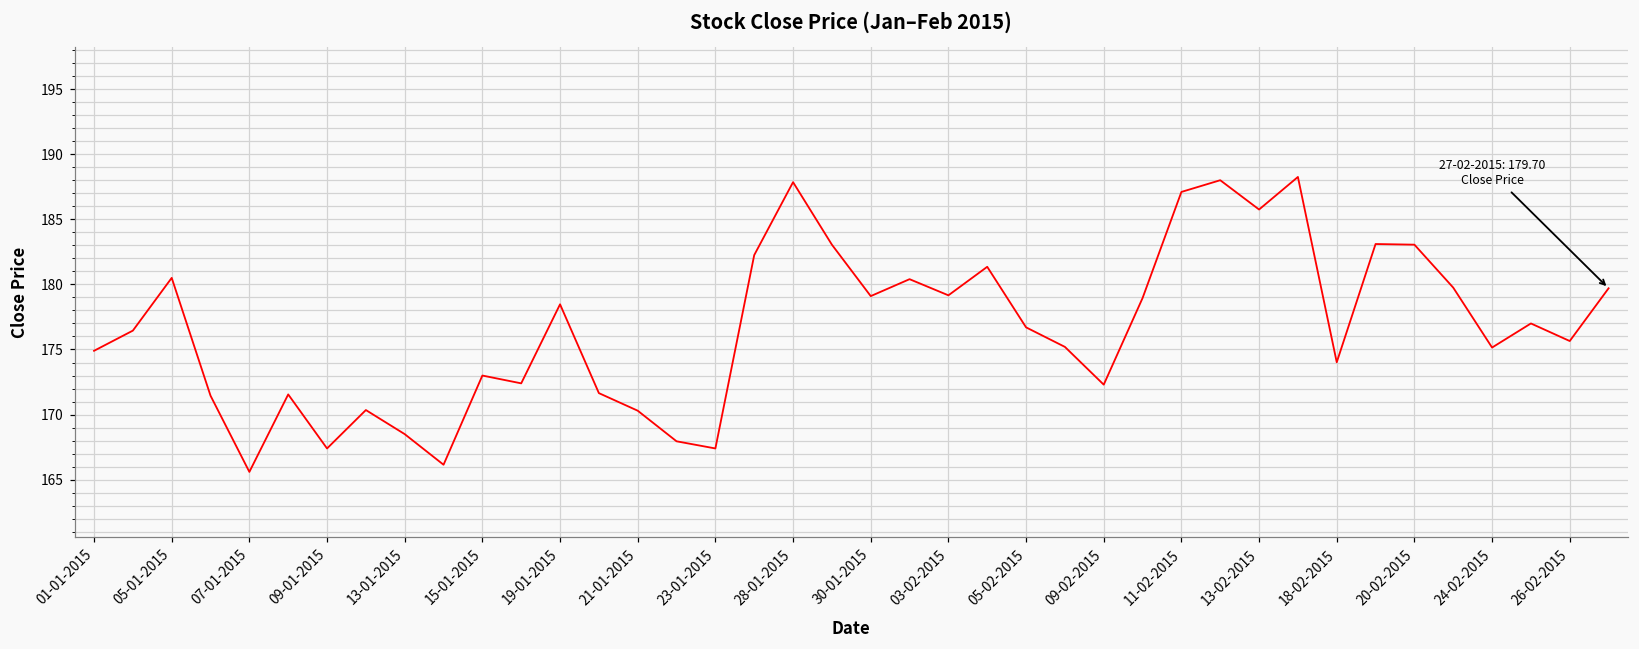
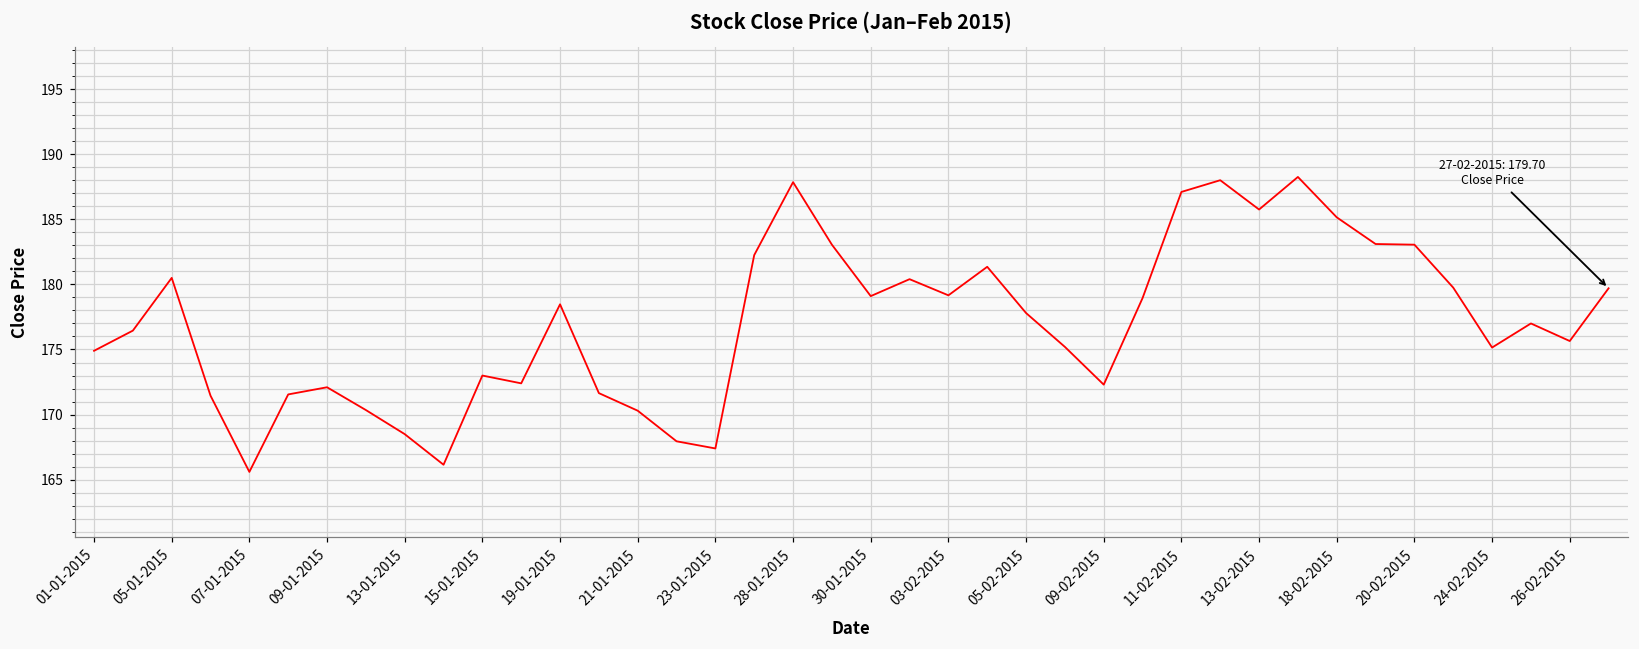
  {
    "01-01-2015": 174.9,
    "05-01-2015": 180.5,
    "07-01-2015": 165.6,
-   "09-01-2015": 167.4,
+   "09-01-2015": 172.1,
    "13-01-2015": 168.5,
    "15-01-2015": 173.0,
    "19-01-2015": 178.5,
    "21-01-2015": 170.3,
    "23-01-2015": 167.4,
    "28-01-2015": 187.9,
    "30-01-2015": 179.1,
    "03-02-2015": 179.2,
-   "05-02-2015": 176.7,
+   "05-02-2015": 177.8,
    "09-02-2015": 172.3,
    "11-02-2015": 187.1,
    "13-02-2015": 185.8,
-   "18-02-2015": 174.0,
+   "18-02-2015": 185.2,
    "20-02-2015": 183.1,
    "24-02-2015": 175.2,
    "26-02-2015": 175.7
  }
